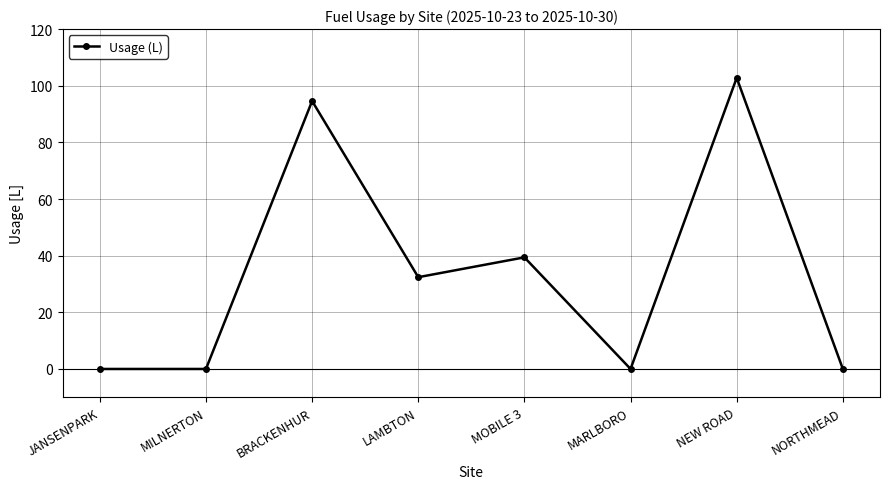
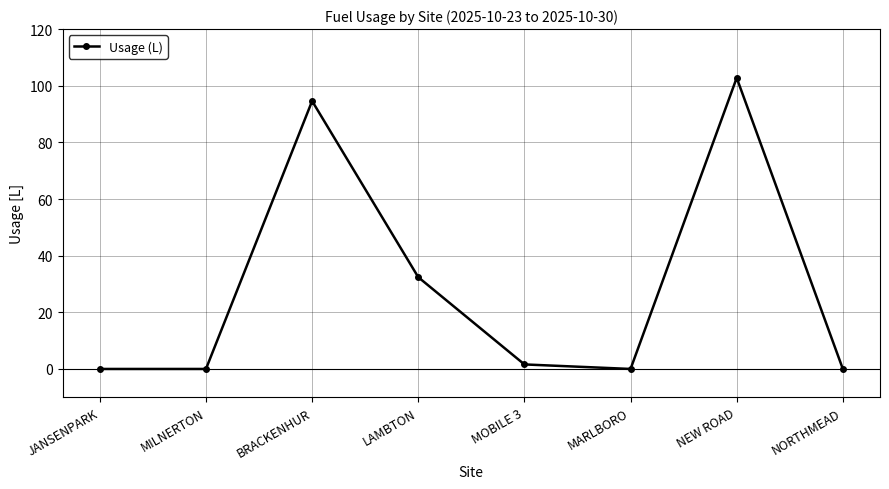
  {
    "JANSENPARK": 0,
    "MILNERTON": 0,
    "BRACKENHUR": 95,
    "LAMBTON": 32,
-   "MOBILE 3": 39,
+   "MOBILE 3": 2,
    "MARLBORO": 0,
    "NEW ROAD": 103,
    "NORTHMEAD": 0
  }
